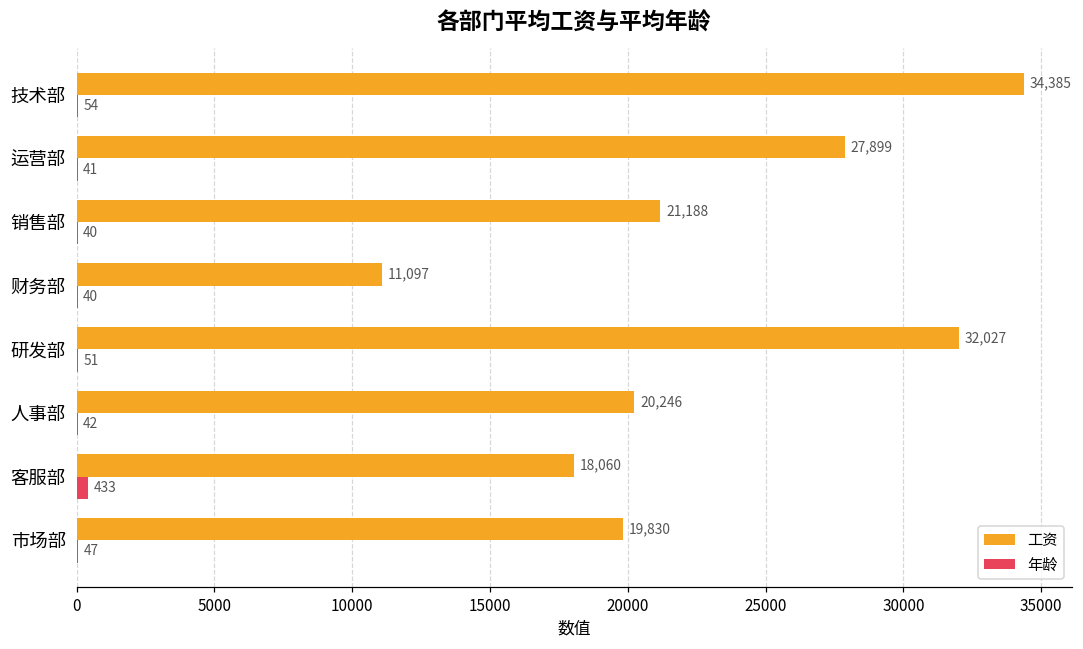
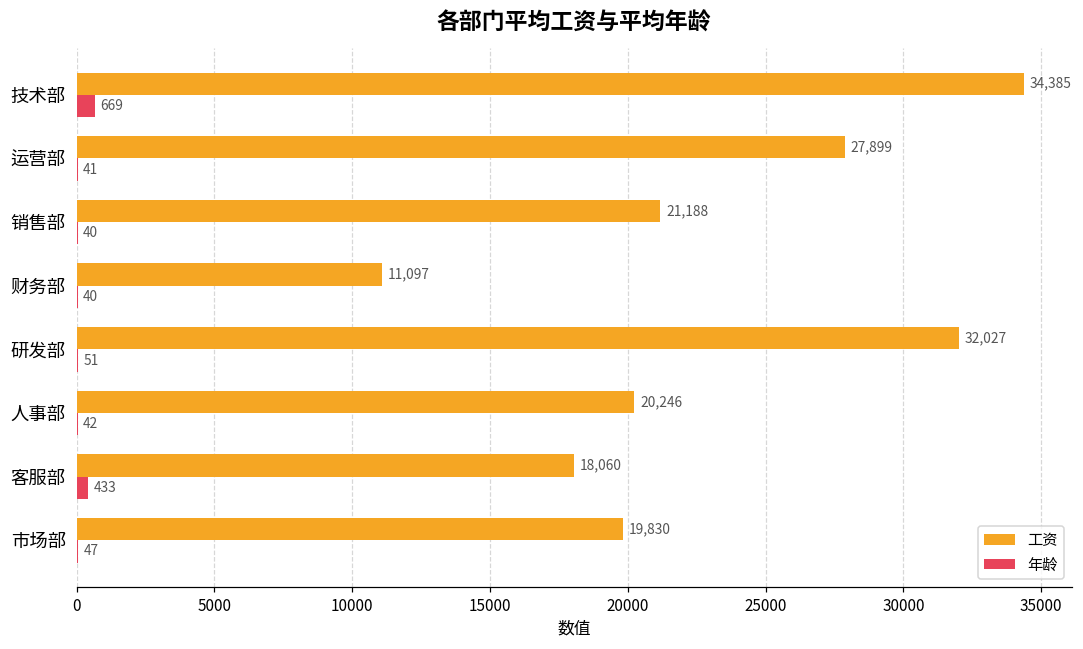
  {
    "工资": {
      "技术部": "34,385",
      "运营部": "27,899",
      "销售部": "21,188",
      "财务部": "11,097",
      "研发部": "32,027",
      "人事部": "20,246",
      "客服部": "18,060",
      "市场部": "19,830"
    },
    "年龄": {
-     "技术部": "54",
+     "技术部": "669",
      "运营部": "41",
      "销售部": "40",
      "财务部": "40",
      "研发部": "51",
      "人事部": "42",
      "客服部": "433",
      "市场部": "47"
    }
  }
